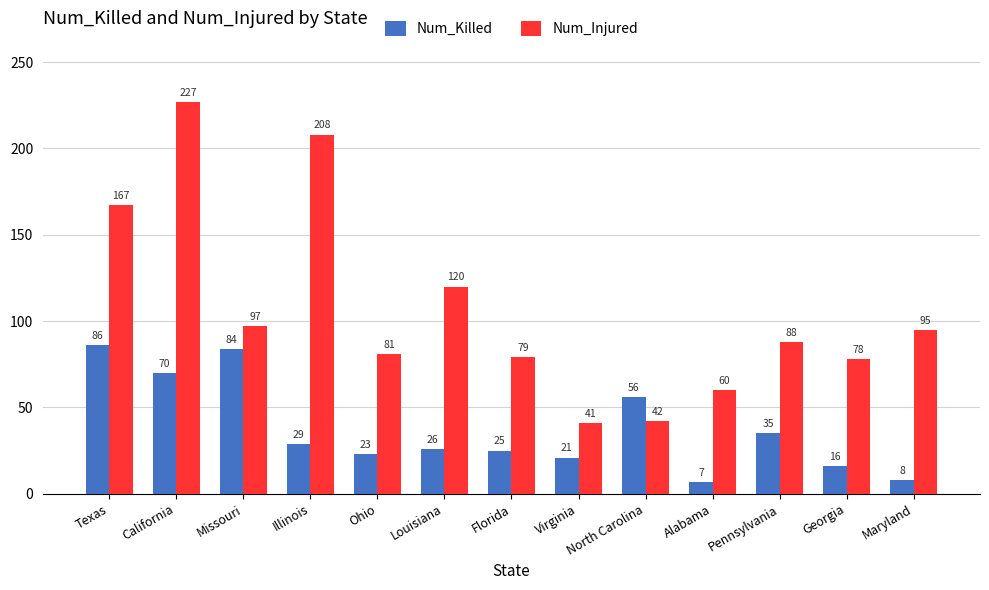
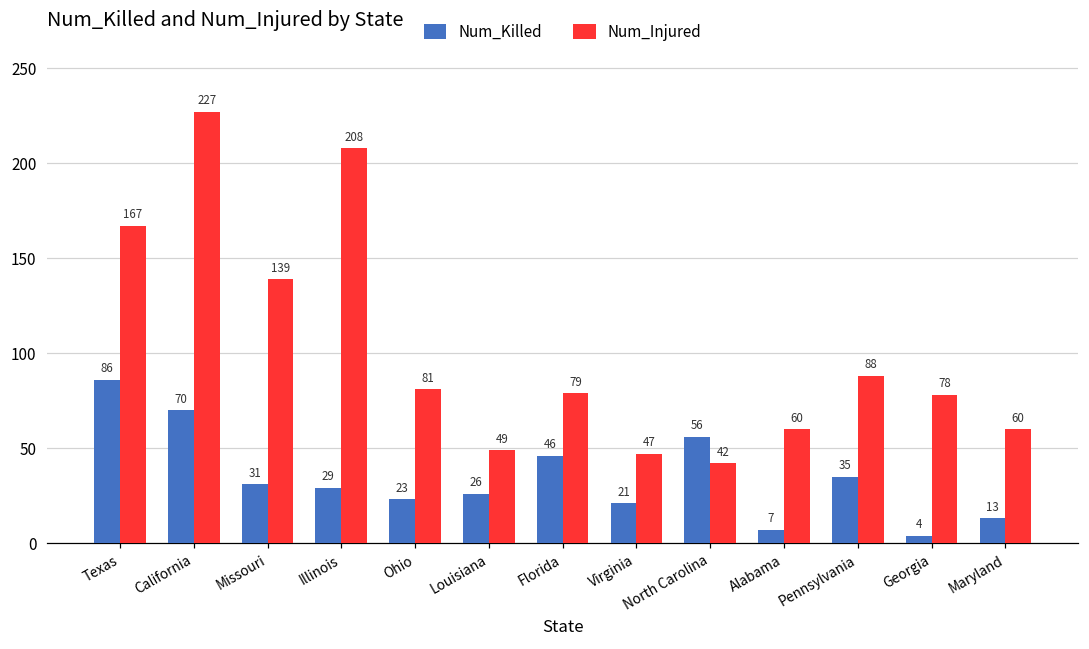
  {
    "Num_Killed": {
      "Texas": 86,
      "California": 70,
-     "Missouri": 84,
+     "Missouri": 31,
      "Illinois": 29,
      "Ohio": 23,
      "Louisiana": 26,
-     "Florida": 25,
+     "Florida": 46,
      "Virginia": 21,
      "North Carolina": 56,
      "Alabama": 7,
      "Pennsylvania": 35,
-     "Georgia": 16,
-     "Maryland": 8
+     "Georgia": 4,
+     "Maryland": 13
    },
    "Num_Injured": {
      "Texas": 167,
      "California": 227,
-     "Missouri": 97,
+     "Missouri": 139,
      "Illinois": 208,
      "Ohio": 81,
-     "Louisiana": 120,
+     "Louisiana": 49,
      "Florida": 79,
-     "Virginia": 41,
+     "Virginia": 47,
      "North Carolina": 42,
      "Alabama": 60,
      "Pennsylvania": 88,
      "Georgia": 78,
-     "Maryland": 95
+     "Maryland": 60
    }
  }
